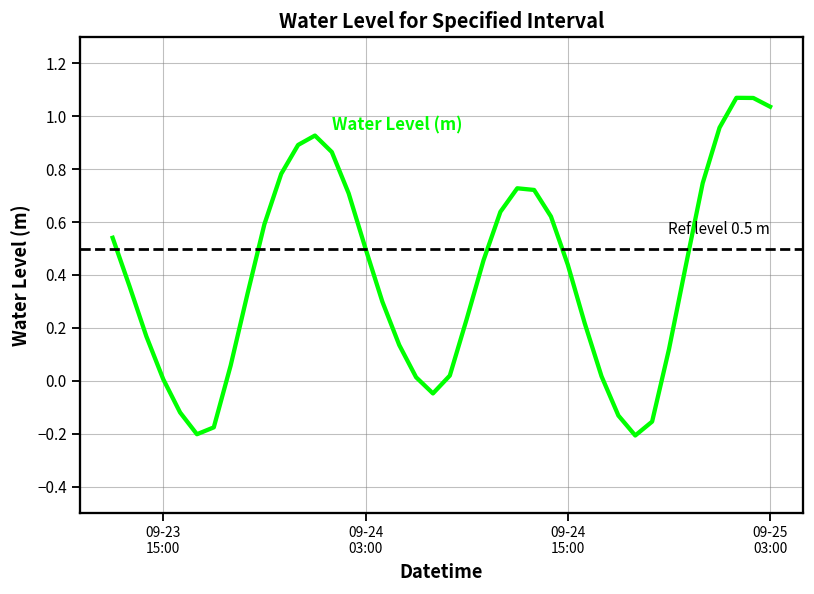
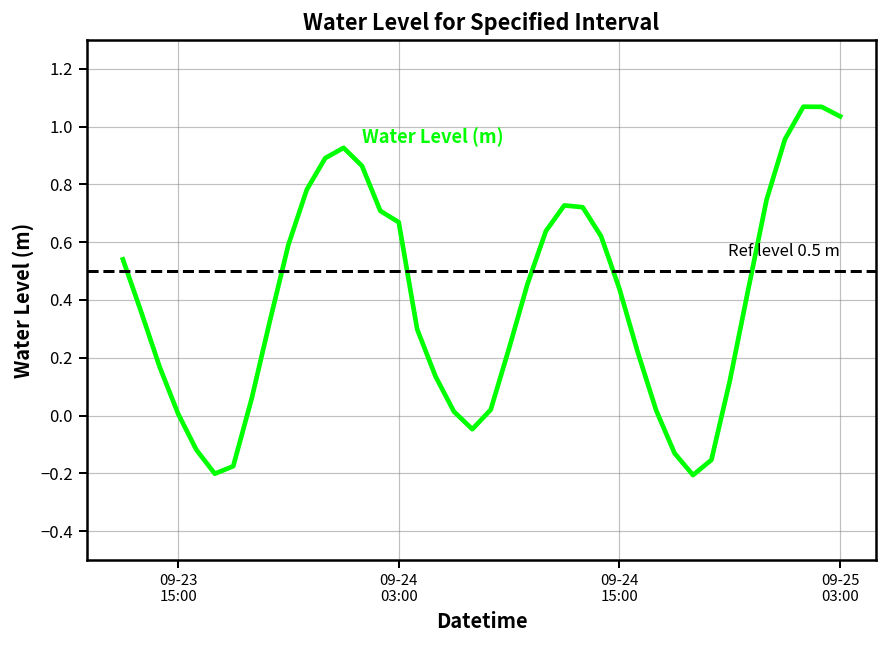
  {
    "09-23 15:00": 0.01,
-   "09-24 03:00": 0.50,
+   "09-24 03:00": 0.67,
    "09-24 15:00": 0.44,
    "09-25 03:00": 1.04
  }
